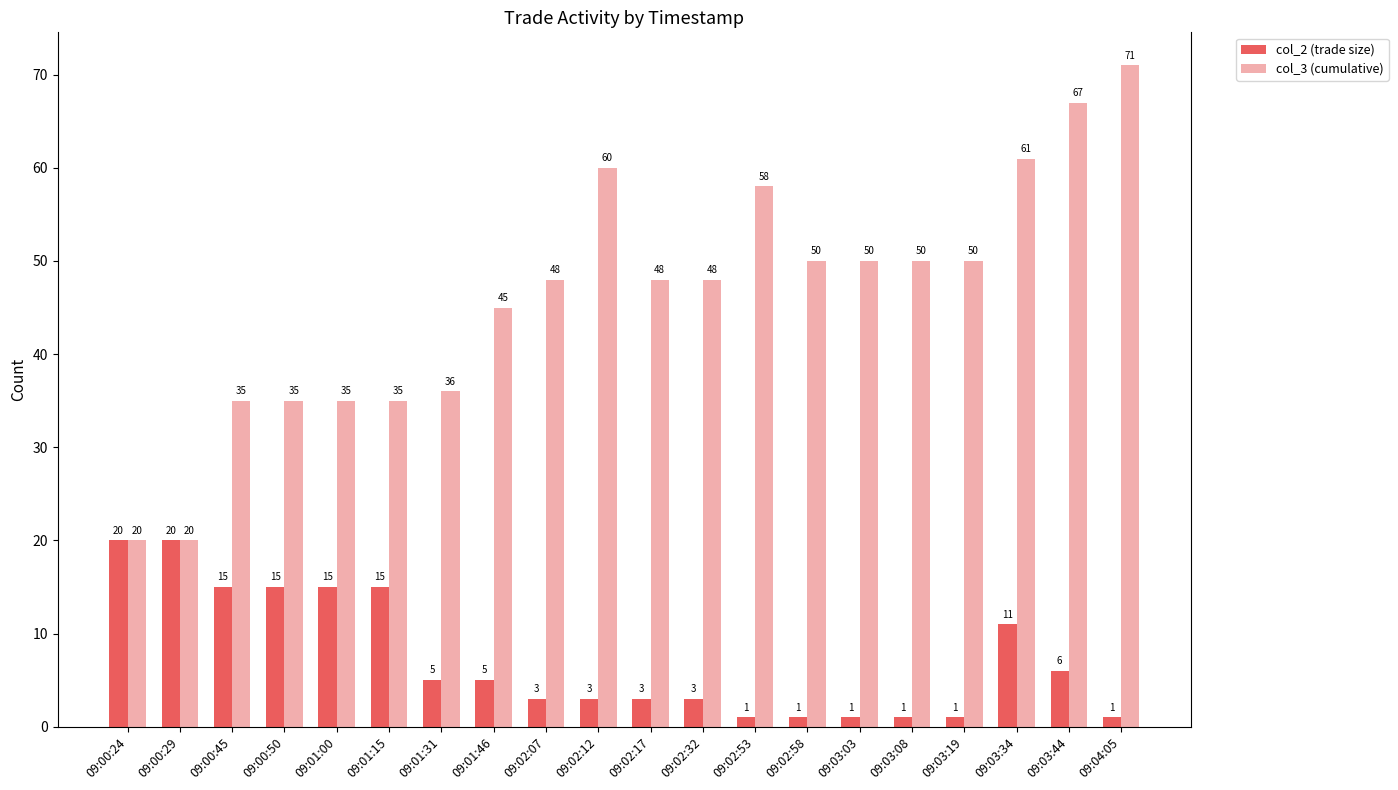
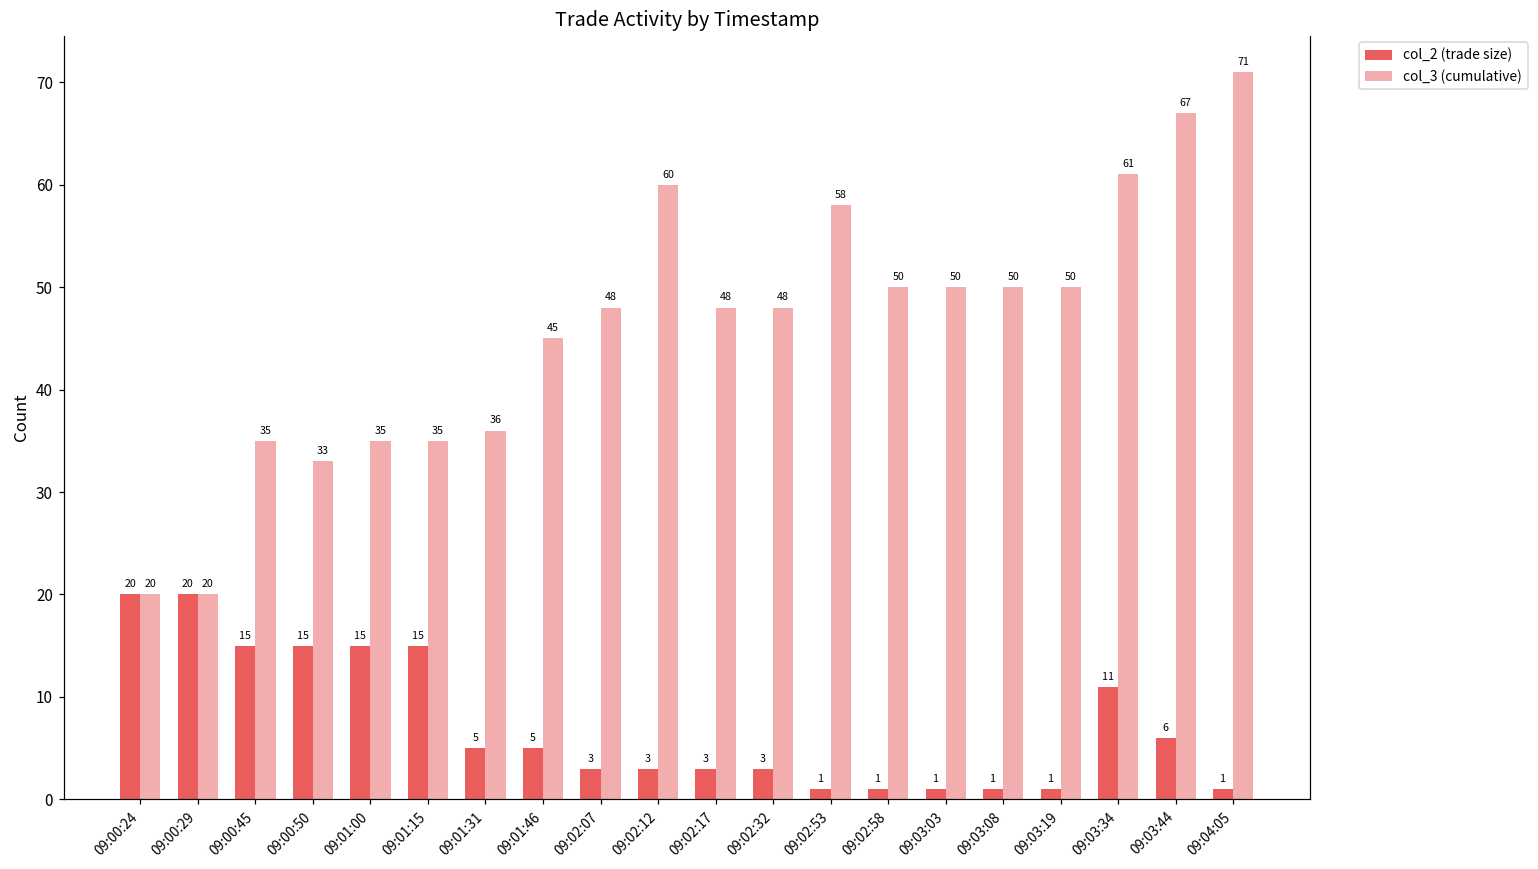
  {
    "col_2 (trade size)": {
      "09:00:24": 20,
      "09:00:29": 20,
      "09:00:45": 15,
      "09:00:50": 15,
      "09:01:00": 15,
      "09:01:15": 15,
      "09:01:31": 5,
      "09:01:46": 5,
      "09:02:07": 3,
      "09:02:12": 3,
      "09:02:17": 3,
      "09:02:32": 3,
      "09:02:53": 1,
      "09:02:58": 1,
      "09:03:03": 1,
      "09:03:08": 1,
      "09:03:19": 1,
      "09:03:34": 11,
      "09:03:44": 6,
      "09:04:05": 1
    },
    "col_3 (cumulative)": {
      "09:00:24": 20,
      "09:00:29": 20,
      "09:00:45": 35,
-     "09:00:50": 35,
+     "09:00:50": 33,
      "09:01:00": 35,
      "09:01:15": 35,
      "09:01:31": 36,
      "09:01:46": 45,
      "09:02:07": 48,
      "09:02:12": 60,
      "09:02:17": 48,
      "09:02:32": 48,
      "09:02:53": 58,
      "09:02:58": 50,
      "09:03:03": 50,
      "09:03:08": 50,
      "09:03:19": 50,
      "09:03:34": 61,
      "09:03:44": 67,
      "09:04:05": 71
    }
  }
